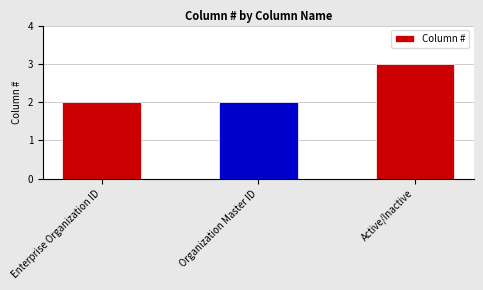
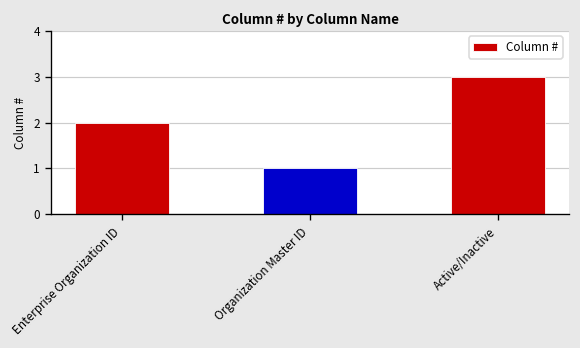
  {
    "Enterprise Organization ID": 2,
-   "Organization Master ID": 2,
+   "Organization Master ID": 1,
    "Active/Inactive": 3
  }
